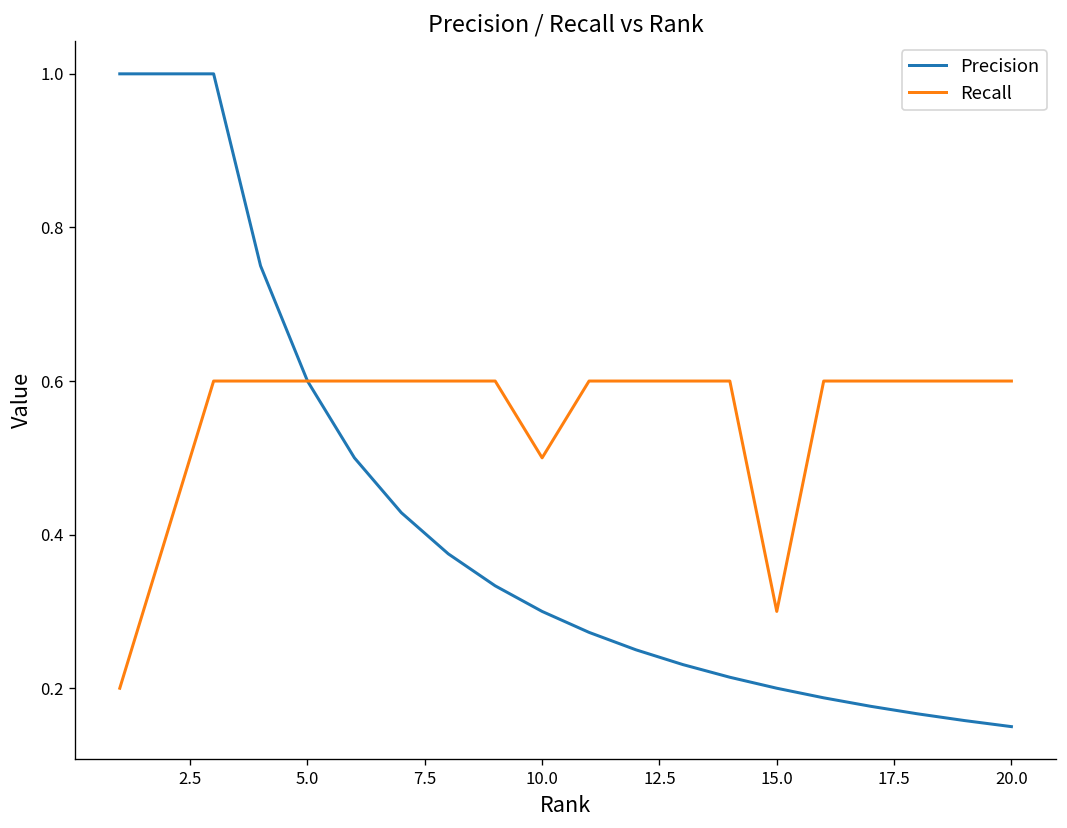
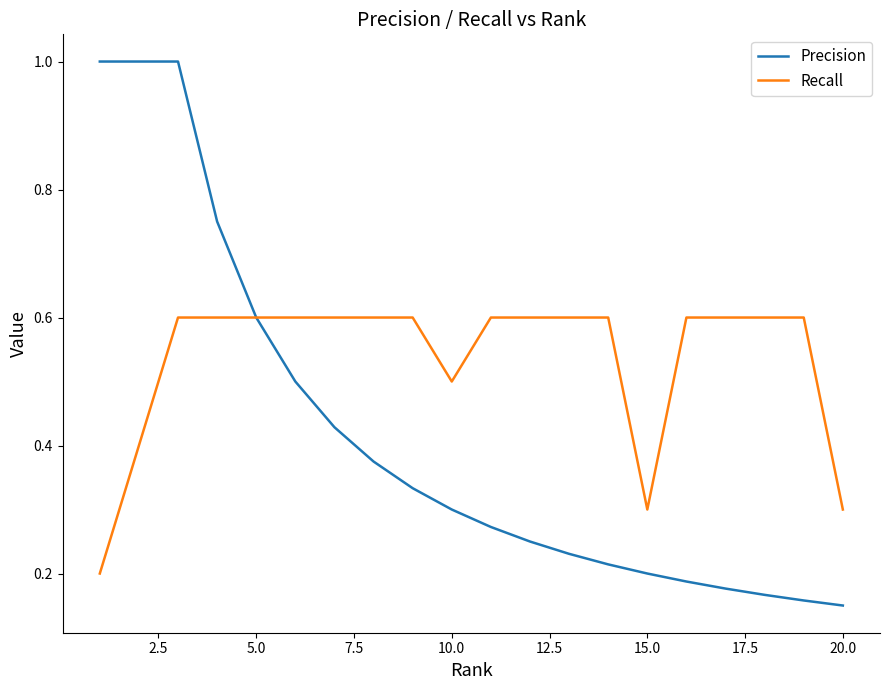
  {
    "Precision": {
      "10.0": 0.3,
      "15.0": 0.2,
      "20.0": 0.15
    },
    "Recall": {
      "10.0": 0.5,
      "15.0": 0.3,
-     "20.0": 0.6
+     "20.0": 0.3
    }
  }
